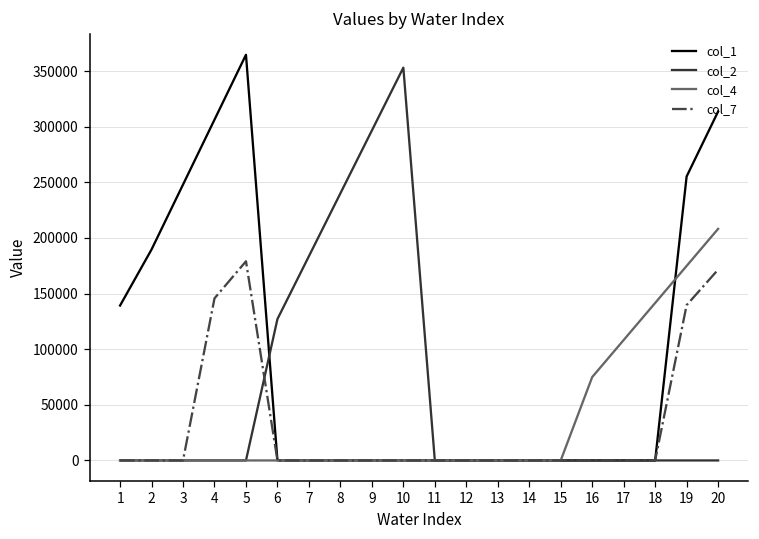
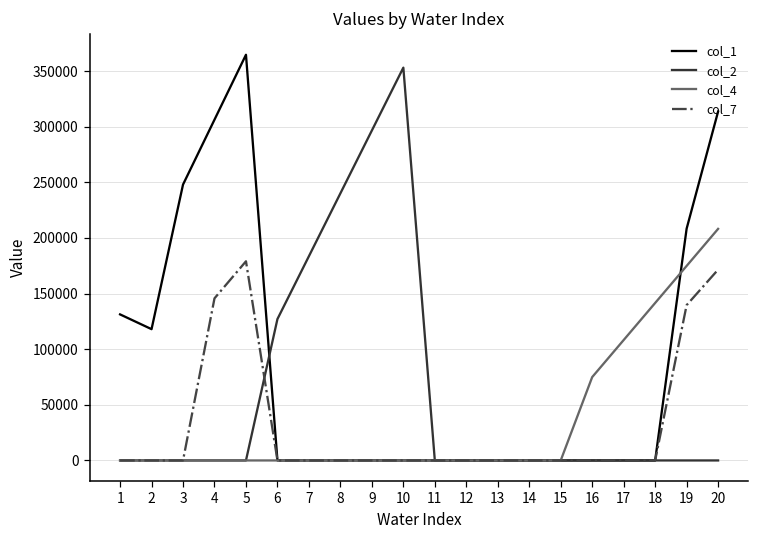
  {
    "col_1": {
-     "1": 139000,
-     "2": 190000,
+     "1": 131000,
+     "2": 118000,
      "3": 248000,
      "4": 306000,
      "5": 365000,
-     "19": 255000,
+     "19": 208000,
      "20": 314000
    }
  }
